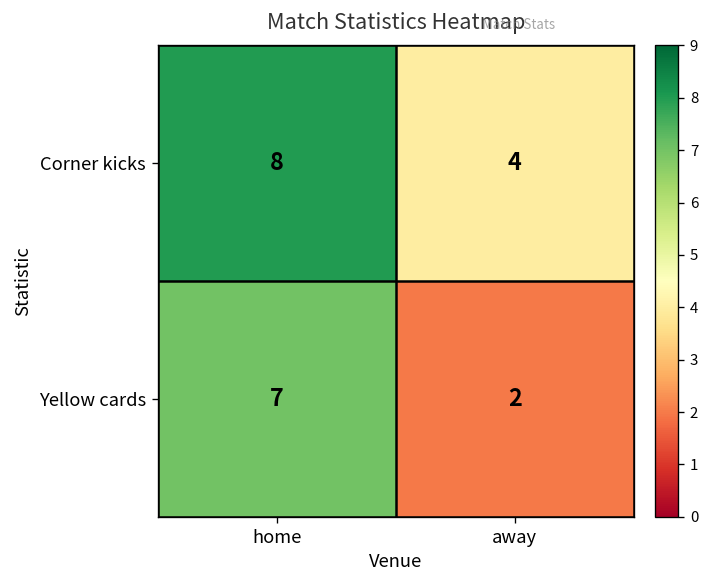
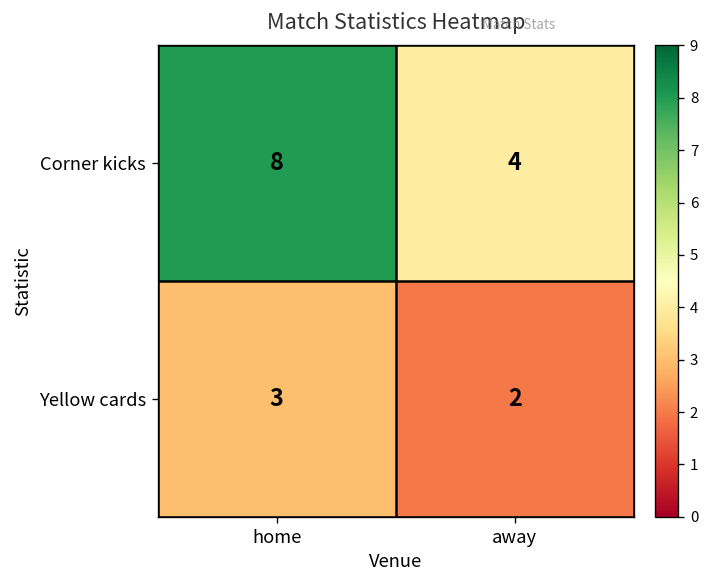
  {
    "Corner kicks": {
      "home": 8,
      "away": 4
    },
    "Yellow cards": {
-     "home": 7,
+     "home": 3,
      "away": 2
    }
  }
